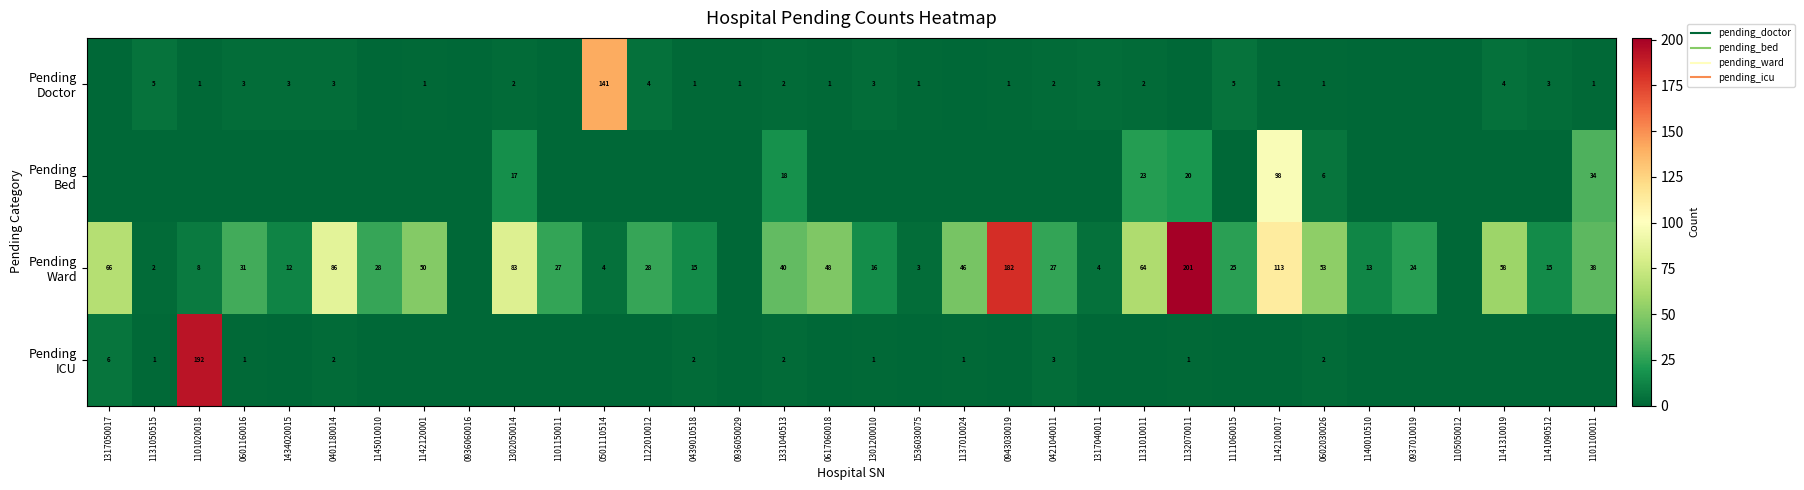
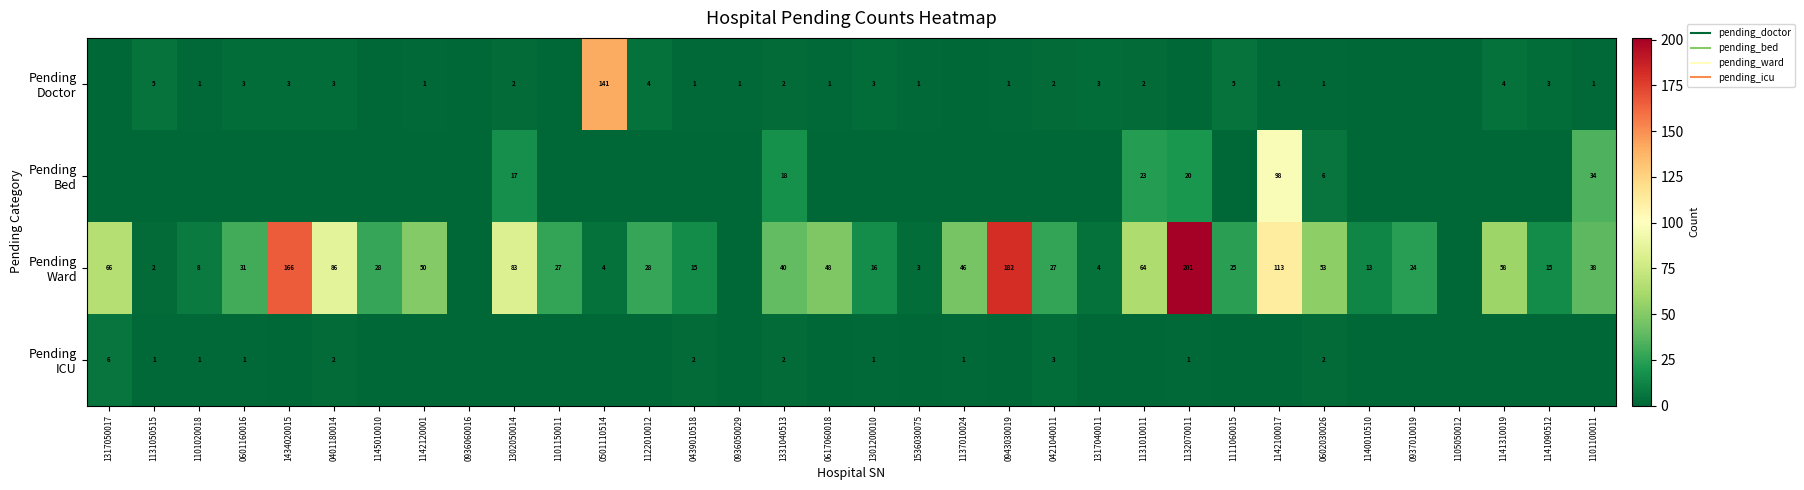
  {
    "Pending Doctor": {
      "1131050515": 5,
      "1101020018": 1,
      "0601160016": 3,
      "1434020015": 3,
      "0401180014": 3,
      "1142120001": 1,
      "1302050014": 2,
      "0501110514": 141,
      "1122010012": 4,
      "0439010518": 1,
      "0936050029": 1,
      "1331040513": 2,
      "0617060018": 1,
      "1301200010": 3,
      "1536030075": 1,
      "0943030019": 1,
      "0421040011": 2,
      "1317040011": 3,
      "1131010011": 2,
      "1111060015": 5,
      "1142100017": 1,
      "0602030026": 1,
      "1141310019": 4,
      "1141090512": 3,
      "1101100011": 1
    },
    "Pending Bed": {
      "1302050014": 17,
      "1331040513": 18,
      "1131010011": 23,
      "1132070011": 20,
      "1142100017": 98,
      "0602030026": 6,
      "1101100011": 34
    },
    "Pending Ward": {
      "1317050017": 66,
      "1131050515": 2,
      "1101020018": 8,
      "0601160016": 31,
-     "1434020015": 12,
+     "1434020015": 166,
      "0401180014": 86,
      "1145010010": 28,
      "1142120001": 50,
      "1302050014": 83,
      "1101150011": 27,
      "0501110514": 4,
      "1122010012": 28,
      "0439010518": 15,
      "1331040513": 40,
      "0617060018": 48,
      "1301200010": 16,
      "1536030075": 3,
      "1137010024": 46,
      "0943030019": 182,
      "0421040011": 27,
      "1317040011": 4,
      "1131010011": 64,
      "1132070011": 201,
      "1111060015": 25,
      "1142100017": 113,
      "0602030026": 53,
      "1140010510": 13,
      "0937010019": 24,
      "1141310019": 58,
      "1141090512": 15,
      "1101100011": 38
    },
    "Pending ICU": {
      "1317050017": 6,
      "1131050515": 1,
-     "1101020018": 192,
+     "1101020018": 1,
      "0601160016": 1,
      "0401180014": 2,
      "0439010518": 2,
      "1331040513": 2,
      "1301200010": 1,
      "1137010024": 1,
      "0421040011": 3,
      "1132070011": 1,
      "0602030026": 2
    }
  }
